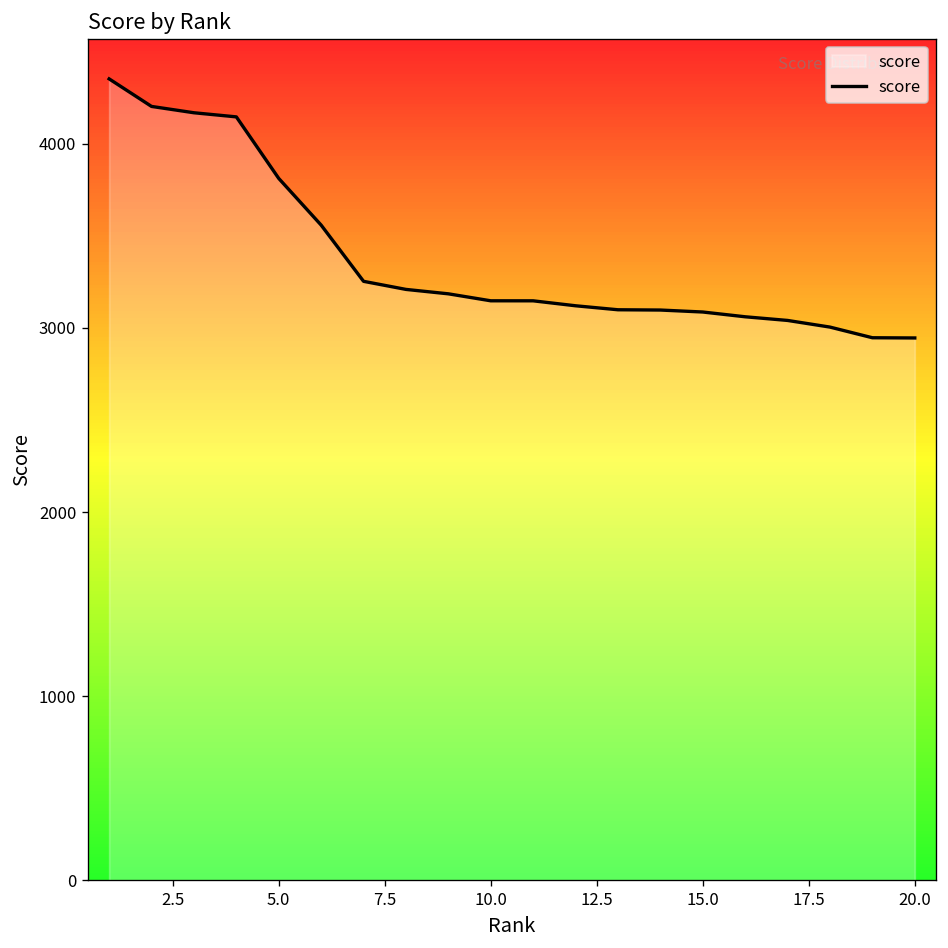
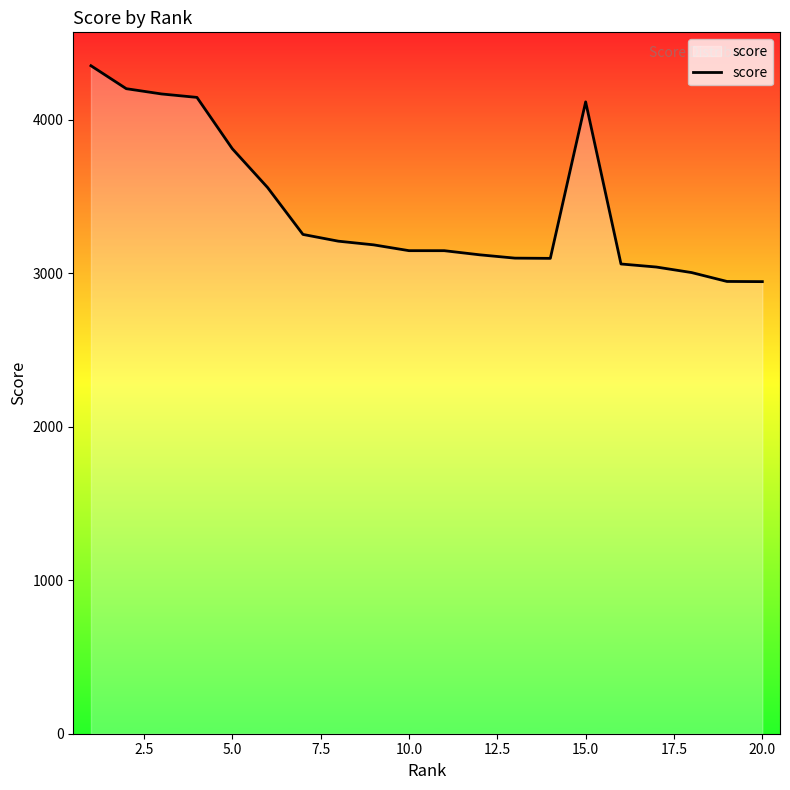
  {
    "5.0": 3810,
    "10.0": 3150,
-   "15.0": 3090,
+   "15.0": 4120,
    "20.0": 2950
  }
